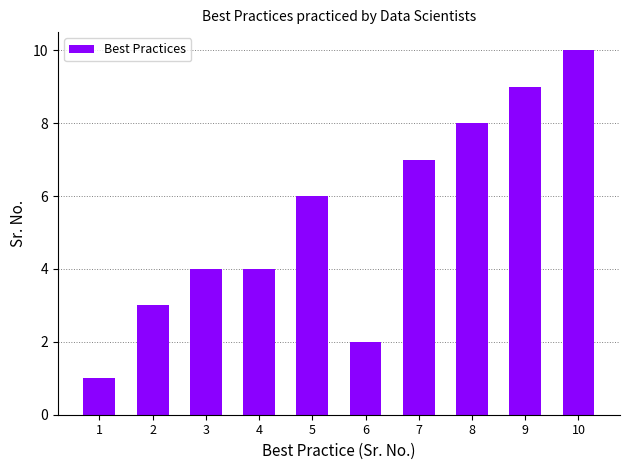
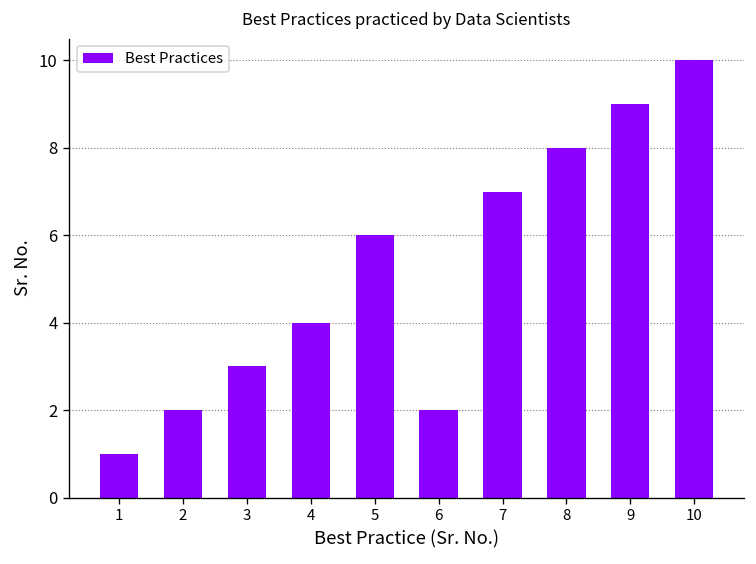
  {
    "1": 1,
-   "2": 3,
-   "3": 4,
+   "2": 2,
+   "3": 3,
    "4": 4,
    "5": 6,
    "6": 2,
    "7": 7,
    "8": 8,
    "9": 9,
    "10": 10
  }
